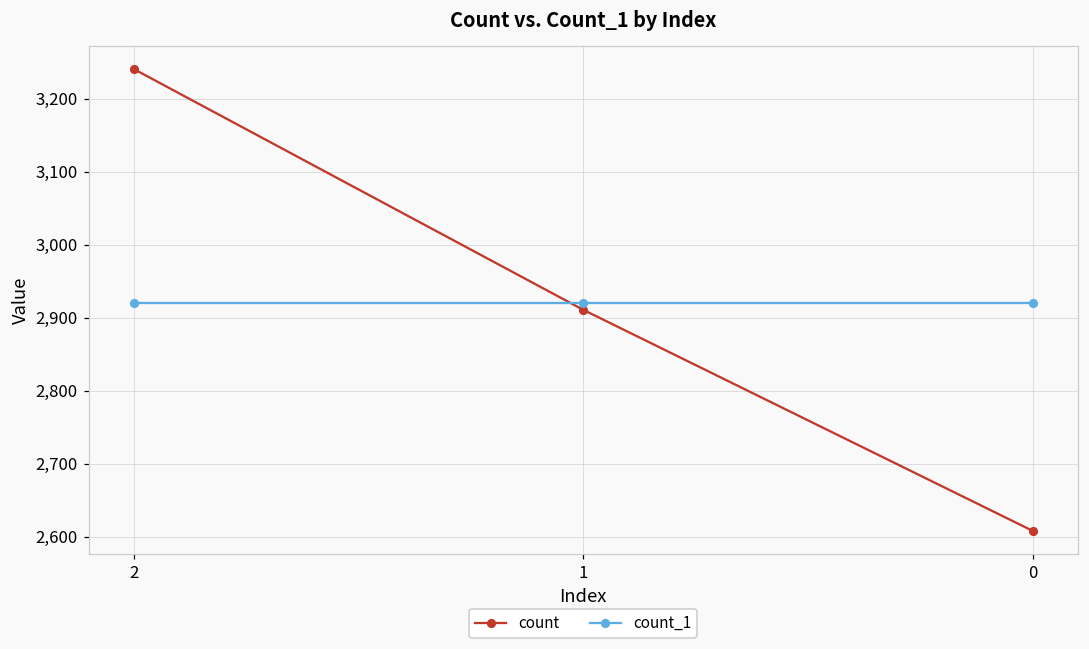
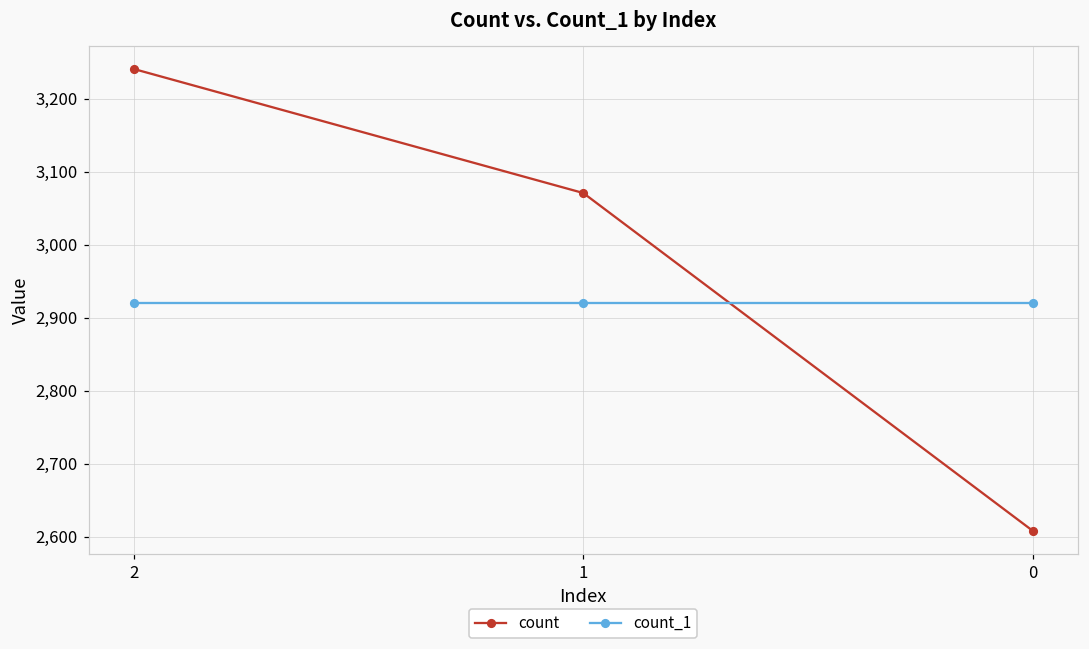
  {
    "count": {
      "2": "3,240",
-     "1": "2,910",
+     "1": "3,070",
      "0": "2,610"
    },
    "count_1": {
      "2": "2,920",
      "1": "2,920",
      "0": "2,920"
    }
  }
